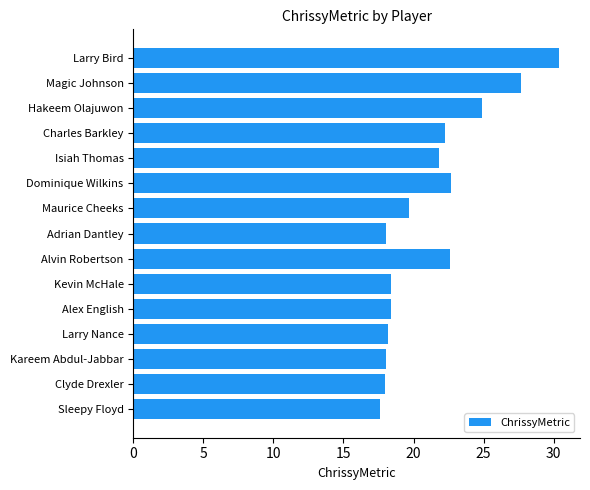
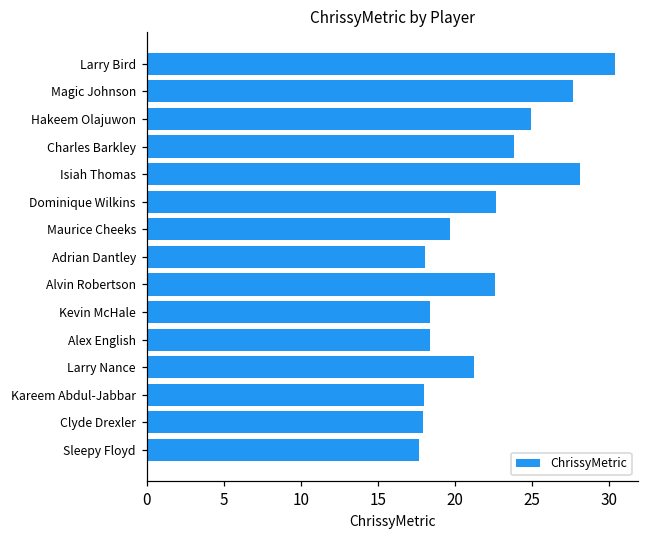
  {
    "Larry Bird": 30.4,
    "Magic Johnson": 27.7,
    "Hakeem Olajuwon": 24.9,
-   "Charles Barkley": 22.2,
-   "Isiah Thomas": 21.8,
+   "Charles Barkley": 23.8,
+   "Isiah Thomas": 28.1,
    "Dominique Wilkins": 22.7,
    "Maurice Cheeks": 19.7,
    "Adrian Dantley": 18.0,
    "Alvin Robertson": 22.6,
    "Kevin McHale": 18.4,
    "Alex English": 18.4,
-   "Larry Nance": 18.2,
+   "Larry Nance": 21.2,
    "Kareem Abdul-Jabbar": 18.0,
    "Clyde Drexler": 17.9,
    "Sleepy Floyd": 17.6
  }
